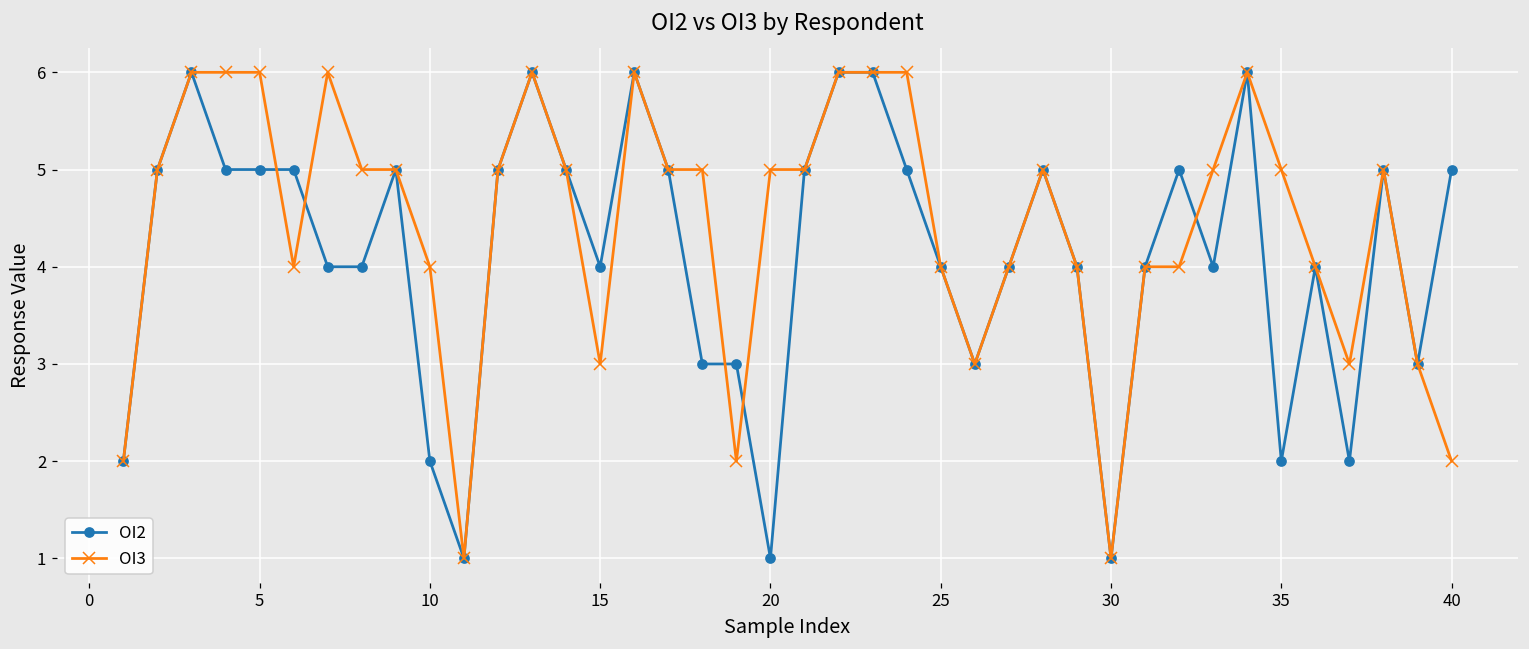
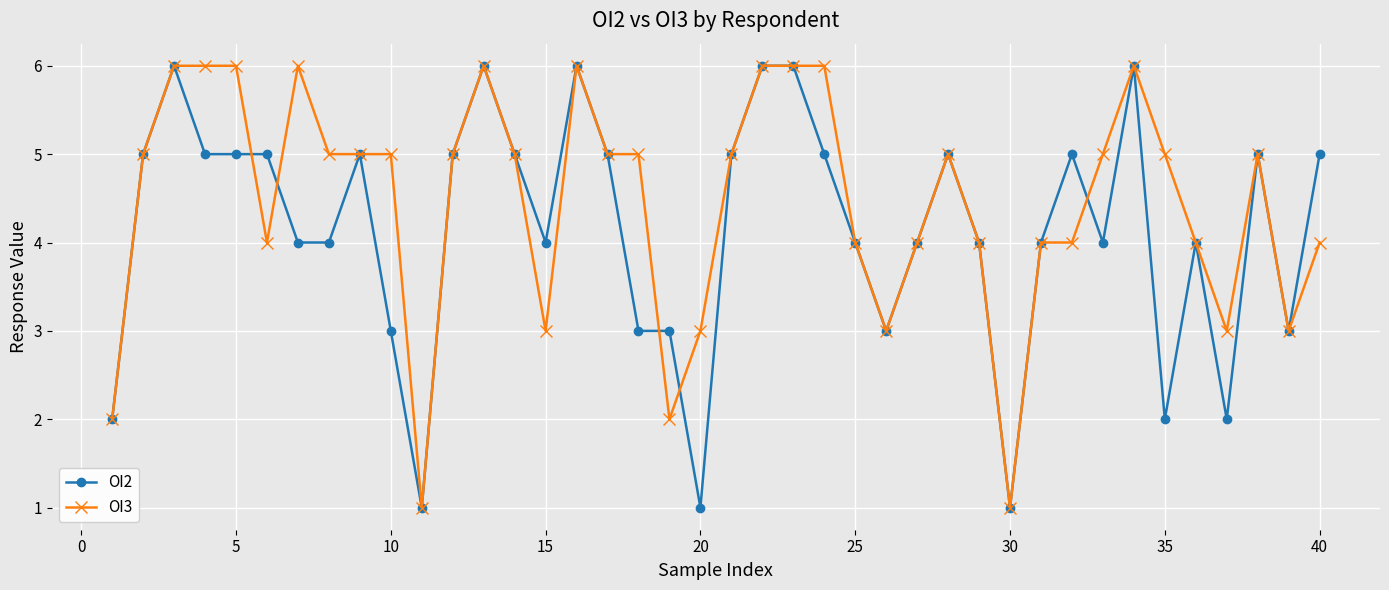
  {
    "OI2": {
      "5": 5,
-     "10": 2,
+     "10": 3,
      "15": 4,
      "20": 1,
      "35": 2,
      "40": 5
    },
    "OI3": {
      "5": 6,
-     "10": 4,
+     "10": 5,
      "15": 3,
-     "20": 5,
+     "20": 3,
      "35": 5,
-     "40": 2
+     "40": 4
    }
  }
